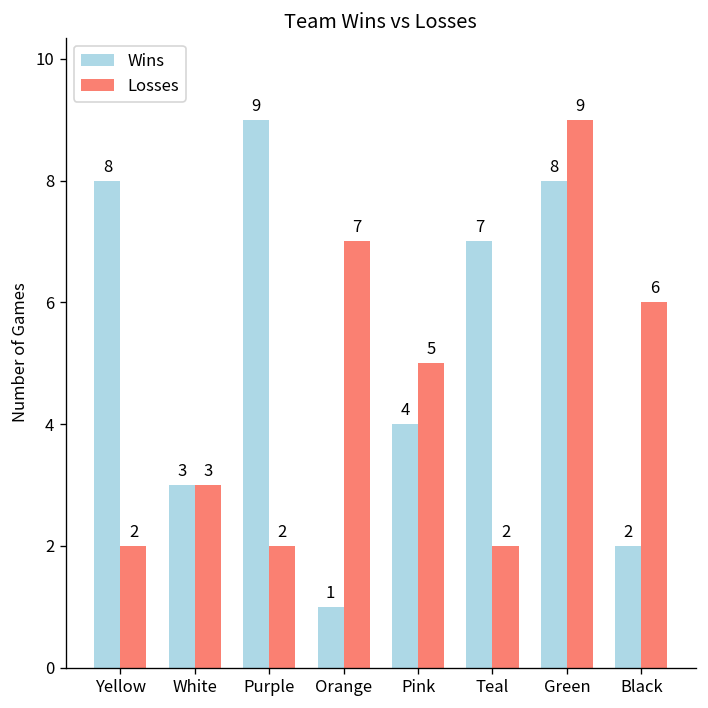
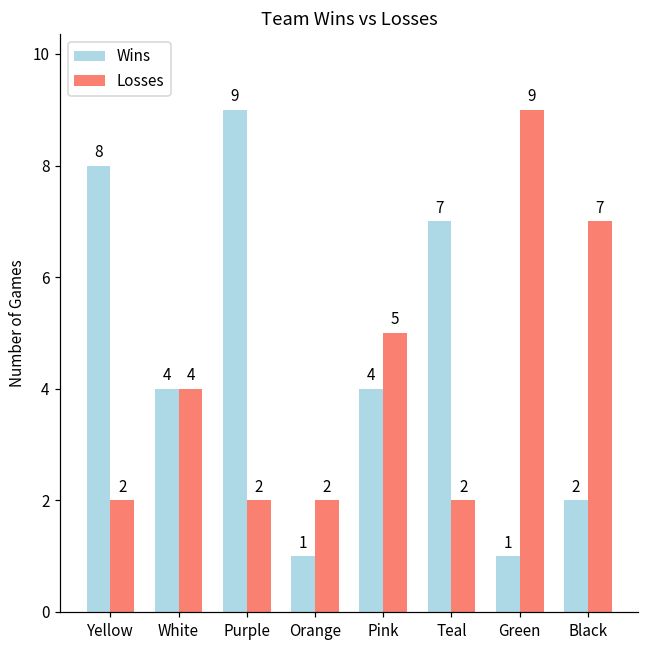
  {
    "Wins": {
      "Yellow": 8,
-     "White": 3,
+     "White": 4,
      "Purple": 9,
      "Orange": 1,
      "Pink": 4,
      "Teal": 7,
-     "Green": 8,
+     "Green": 1,
      "Black": 2
    },
    "Losses": {
      "Yellow": 2,
-     "White": 3,
+     "White": 4,
      "Purple": 2,
-     "Orange": 7,
+     "Orange": 2,
      "Pink": 5,
      "Teal": 2,
      "Green": 9,
-     "Black": 6
+     "Black": 7
    }
  }
